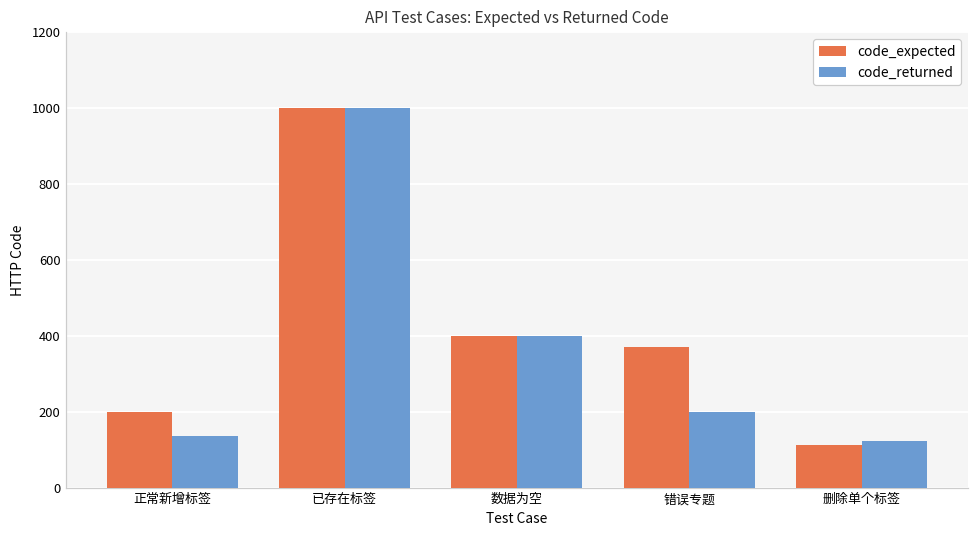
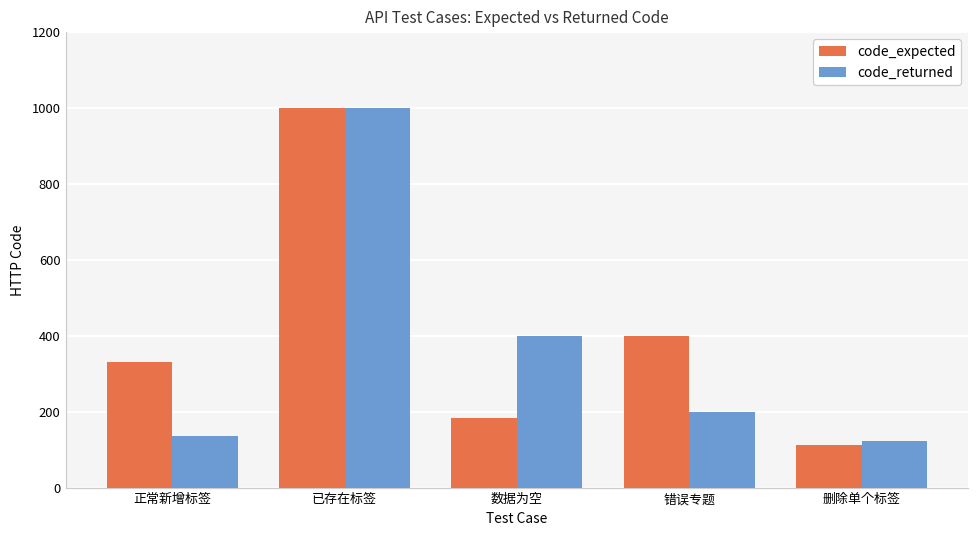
  {
    "code_expected": {
-     "正常新增标签": 200,
+     "正常新增标签": 330,
      "已存在标签": 1000,
-     "数据为空": 400,
-     "错误专题": 370,
+     "数据为空": 180,
+     "错误专题": 400,
      "删除单个标签": 110
    },
    "code_returned": {
      "正常新增标签": 140,
      "已存在标签": 1000,
      "数据为空": 400,
      "错误专题": 200,
      "删除单个标签": 120
    }
  }
